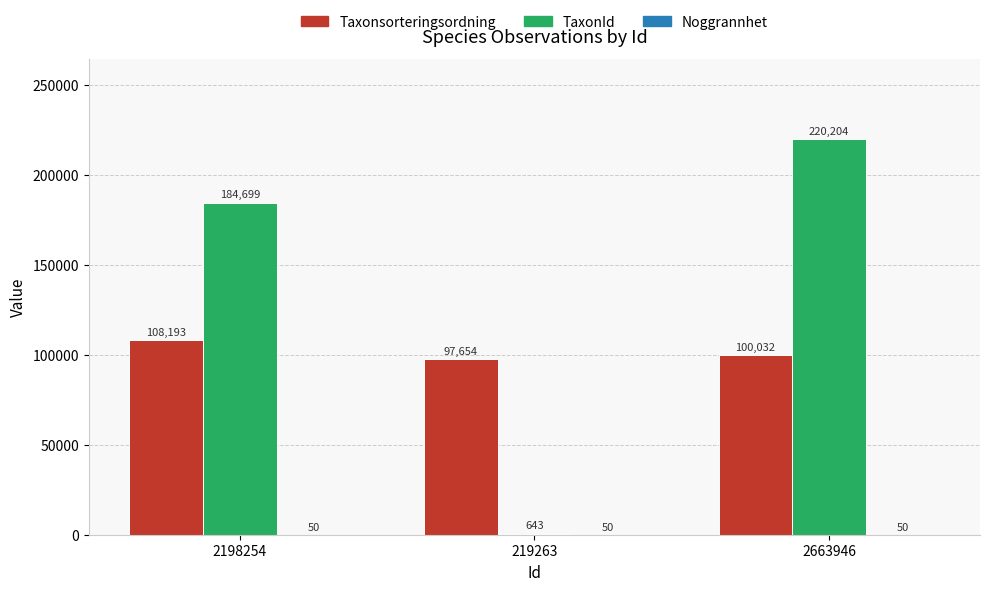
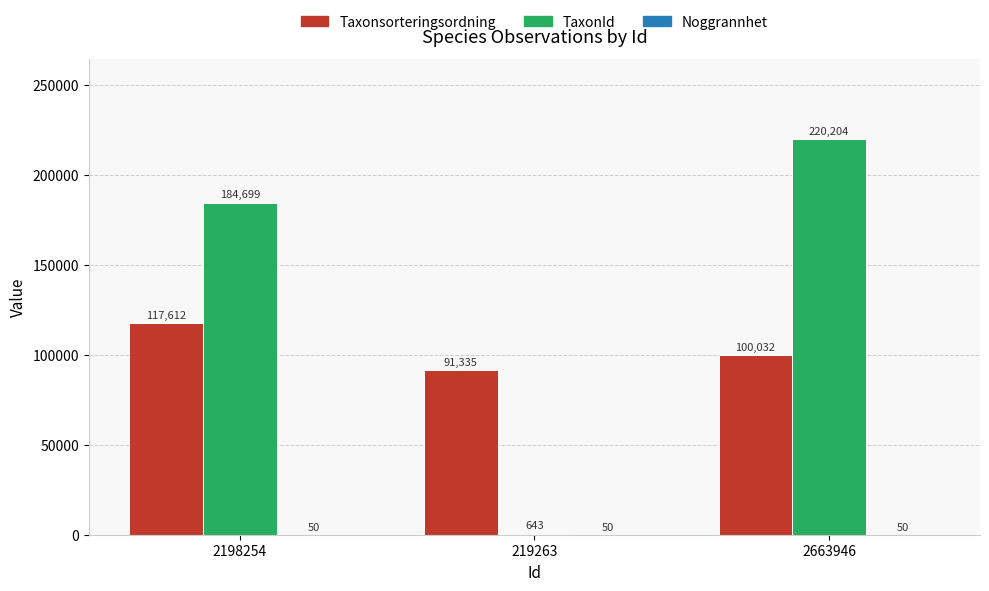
  {
    "Taxonsorteringsordning": {
-     "2198254": "108,193",
-     "219263": "97,654",
+     "2198254": "117,612",
+     "219263": "91,335",
      "2663946": "100,032"
    },
    "TaxonId": {
      "2198254": "184,699",
      "219263": "643",
      "2663946": "220,204"
    },
    "Noggrannhet": {
      "2198254": "50",
      "219263": "50",
      "2663946": "50"
    }
  }
